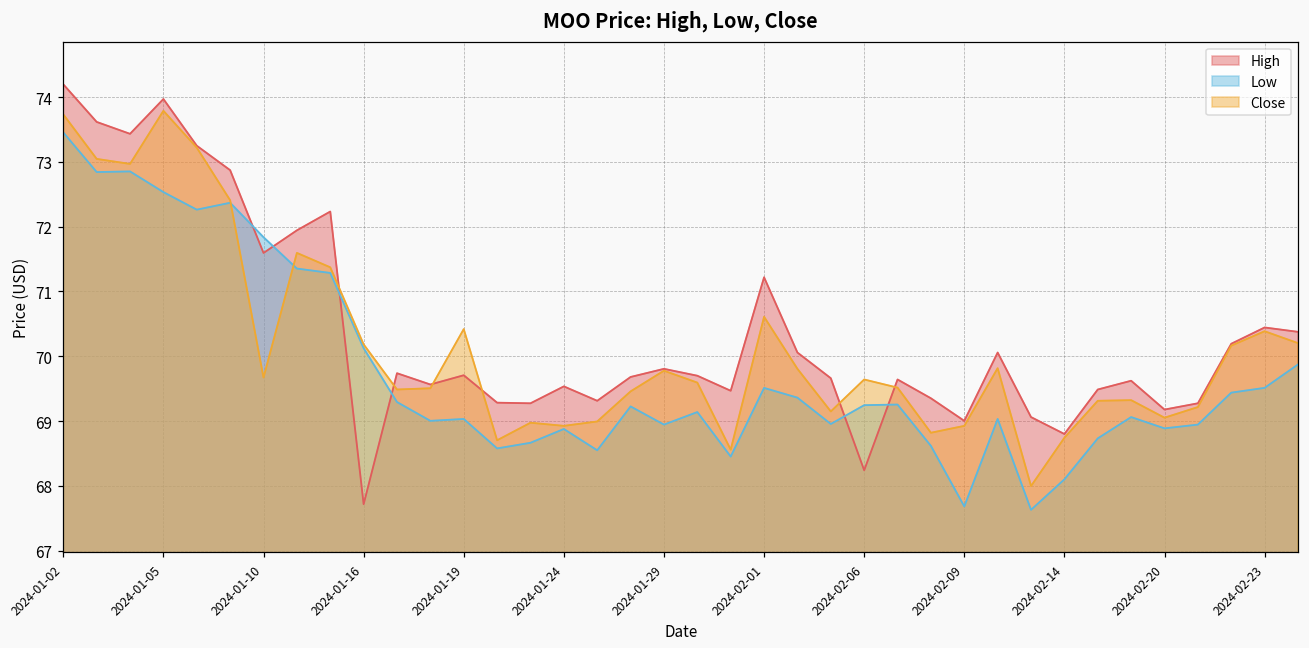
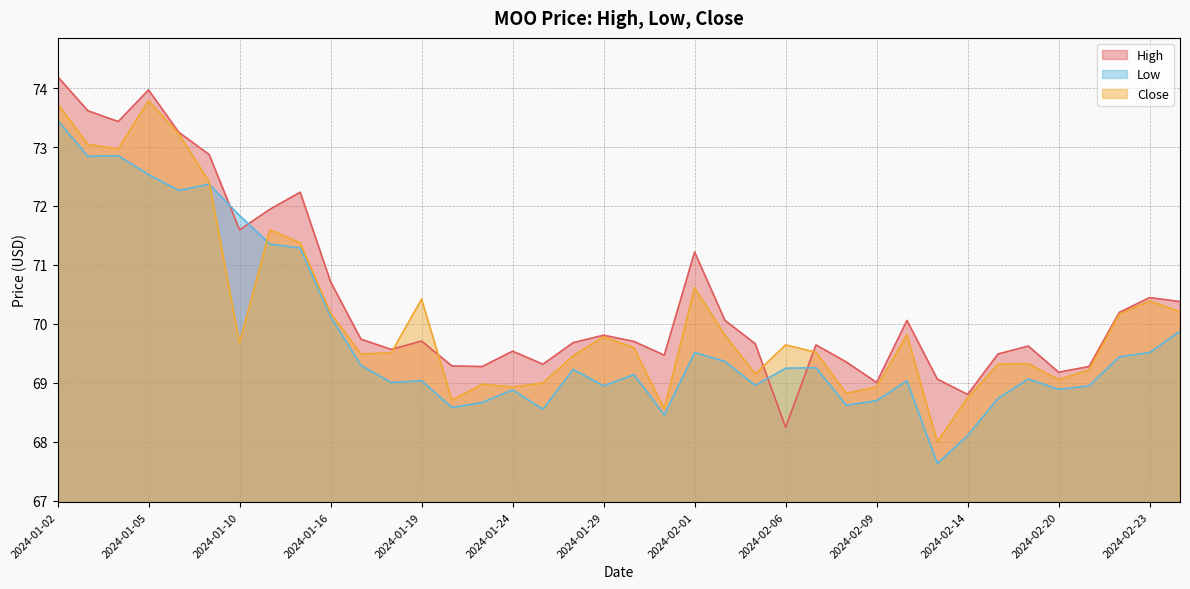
  {
    "High": {
      "2024-01-02": 74.2,
      "2024-01-05": 74.0,
      "2024-01-10": 71.6,
-     "2024-01-16": 67.7,
+     "2024-01-16": 70.7,
      "2024-01-19": 69.7,
      "2024-01-24": 69.5,
      "2024-02-01": 71.2,
      "2024-02-06": 68.2,
      "2024-02-09": 69.0,
      "2024-02-14": 68.8,
      "2024-02-20": 69.2,
      "2024-02-23": 70.4
    },
    "Low": {
      "2024-01-02": 73.5,
      "2024-01-05": 72.5,
      "2024-01-10": 71.8,
      "2024-01-16": 70.1,
      "2024-01-19": 69.0,
      "2024-01-24": 68.9,
      "2024-01-29": 68.9,
      "2024-02-01": 69.5,
      "2024-02-06": 69.2,
-     "2024-02-09": 67.7,
+     "2024-02-09": 68.7,
      "2024-02-14": 68.1,
      "2024-02-20": 68.9,
      "2024-02-23": 69.5
    },
    "Close": {
      "2024-01-02": 73.7,
      "2024-01-05": 73.8,
      "2024-01-10": 69.7,
      "2024-01-16": 70.2,
      "2024-01-19": 70.4,
      "2024-01-24": 68.9,
      "2024-02-01": 70.6,
      "2024-02-06": 69.6,
      "2024-02-09": 68.9,
      "2024-02-14": 68.7,
      "2024-02-20": 69.1,
      "2024-02-23": 70.4
    }
  }
